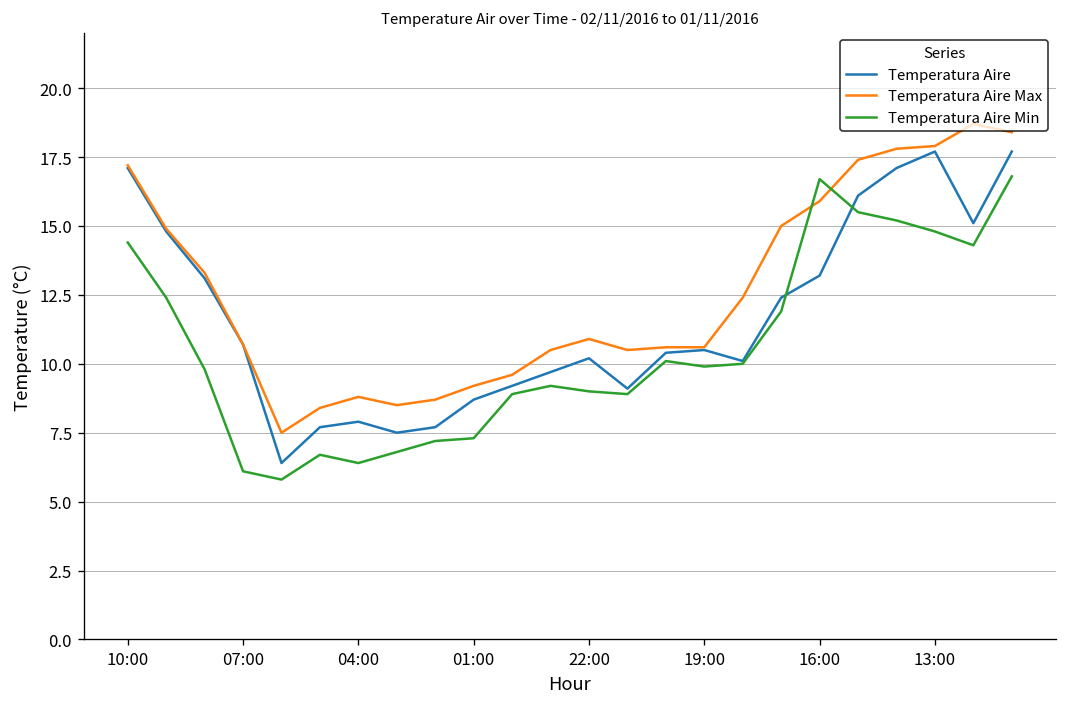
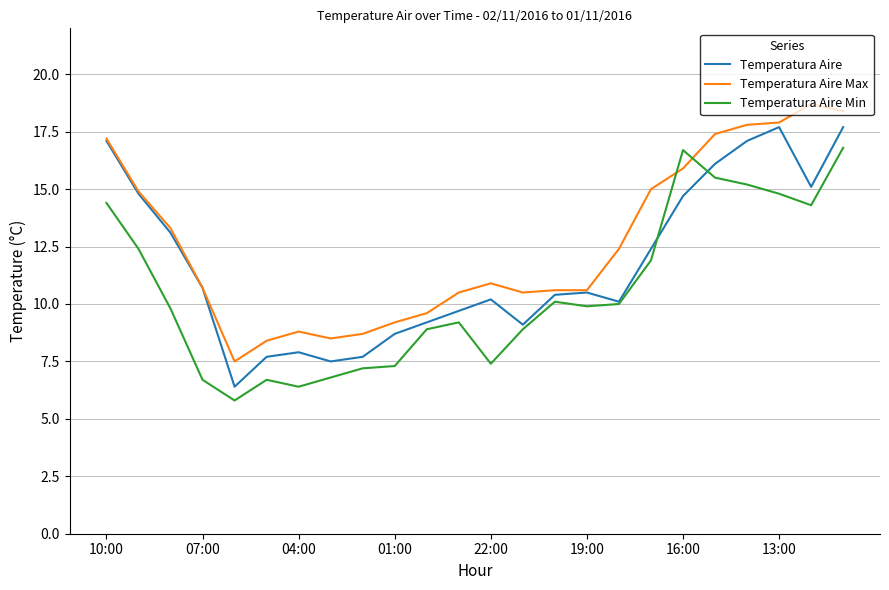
  {
    "Temperatura Aire": {
      "04:00": 7.9,
      "01:00": 8.7,
      "22:00": 10.2,
-     "16:00": 13.2,
+     "16:00": 14.7,
      "13:00": 17.7
    },
    "Temperatura Aire Max": {
      "04:00": 8.8,
      "01:00": 9.2,
      "22:00": 10.9,
      "16:00": 15.9,
      "13:00": 17.9
    },
    "Temperatura Aire Min": {
      "10:00": 14.4,
-     "07:00": 6.1,
+     "07:00": 6.7,
      "04:00": 6.4,
      "01:00": 7.3,
-     "22:00": 9.0,
+     "22:00": 7.4,
      "19:00": 9.9,
      "16:00": 16.7,
      "13:00": 14.8
    }
  }
